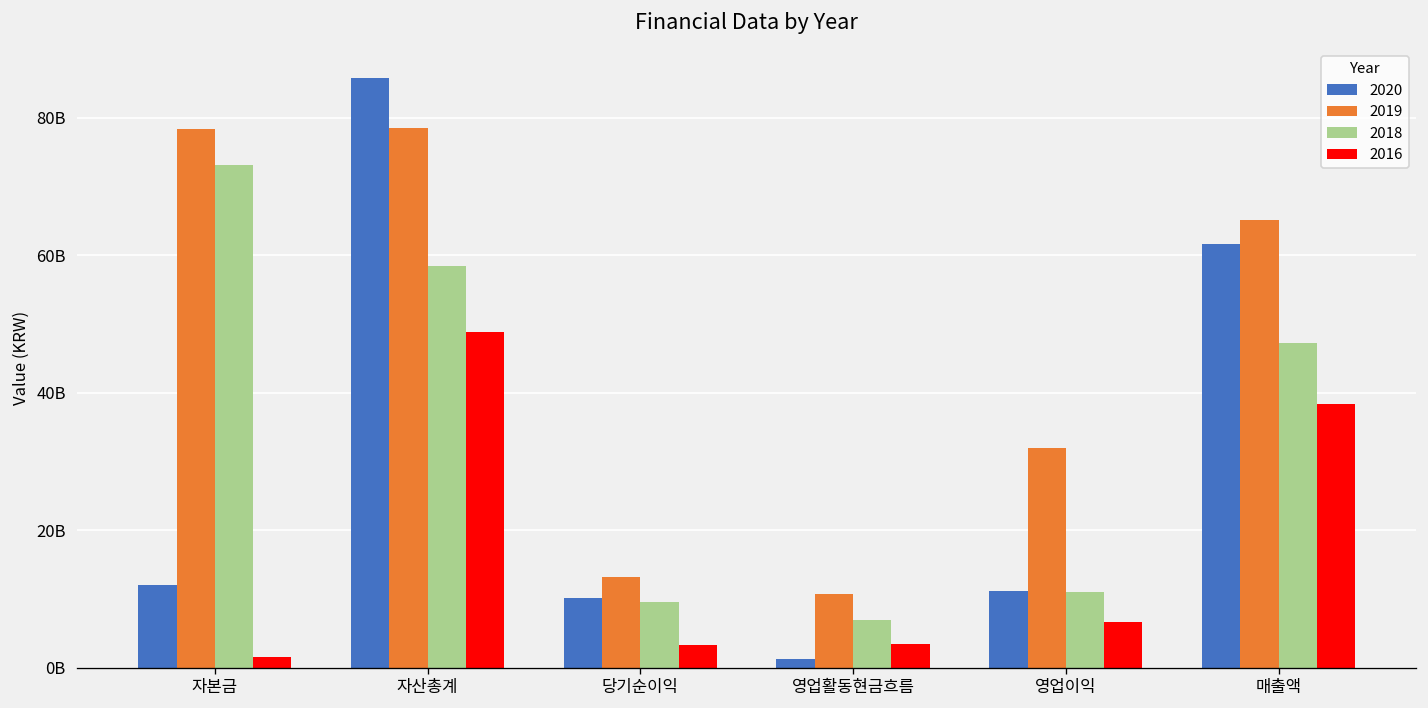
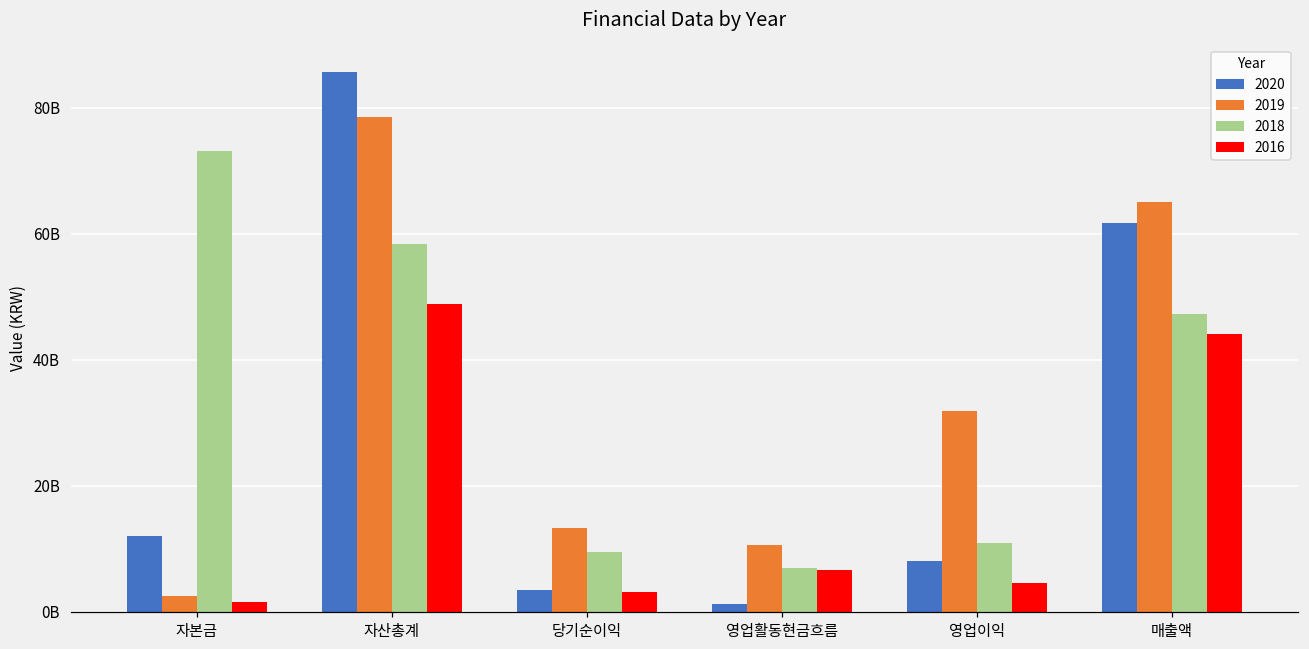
  {
    "2020": {
      "자본금": 12000000000,
      "자산총계": 86000000000,
-     "당기순이익": 10000000000,
+     "당기순이익": 3000000000,
      "영업활동현금흐름": 1000000000,
-     "영업이익": 11000000000,
+     "영업이익": 8000000000,
      "매출액": 62000000000
    },
    "2019": {
-     "자본금": 78000000000,
+     "자본금": 2000000000,
      "자산총계": 79000000000,
      "당기순이익": 13000000000,
      "영업활동현금흐름": 11000000000,
      "영업이익": 32000000000,
      "매출액": 65000000000
    },
    "2018": {
      "자본금": 73000000000,
      "자산총계": 58000000000,
      "당기순이익": 9000000000,
      "영업활동현금흐름": 7000000000,
      "영업이익": 11000000000,
      "매출액": 47000000000
    },
    "2016": {
      "자본금": 2000000000,
      "자산총계": 49000000000,
      "당기순이익": 3000000000,
-     "영업활동현금흐름": 3000000000,
-     "영업이익": 7000000000,
-     "매출액": 38000000000
+     "영업활동현금흐름": 7000000000,
+     "영업이익": 5000000000,
+     "매출액": 44000000000
    }
  }
